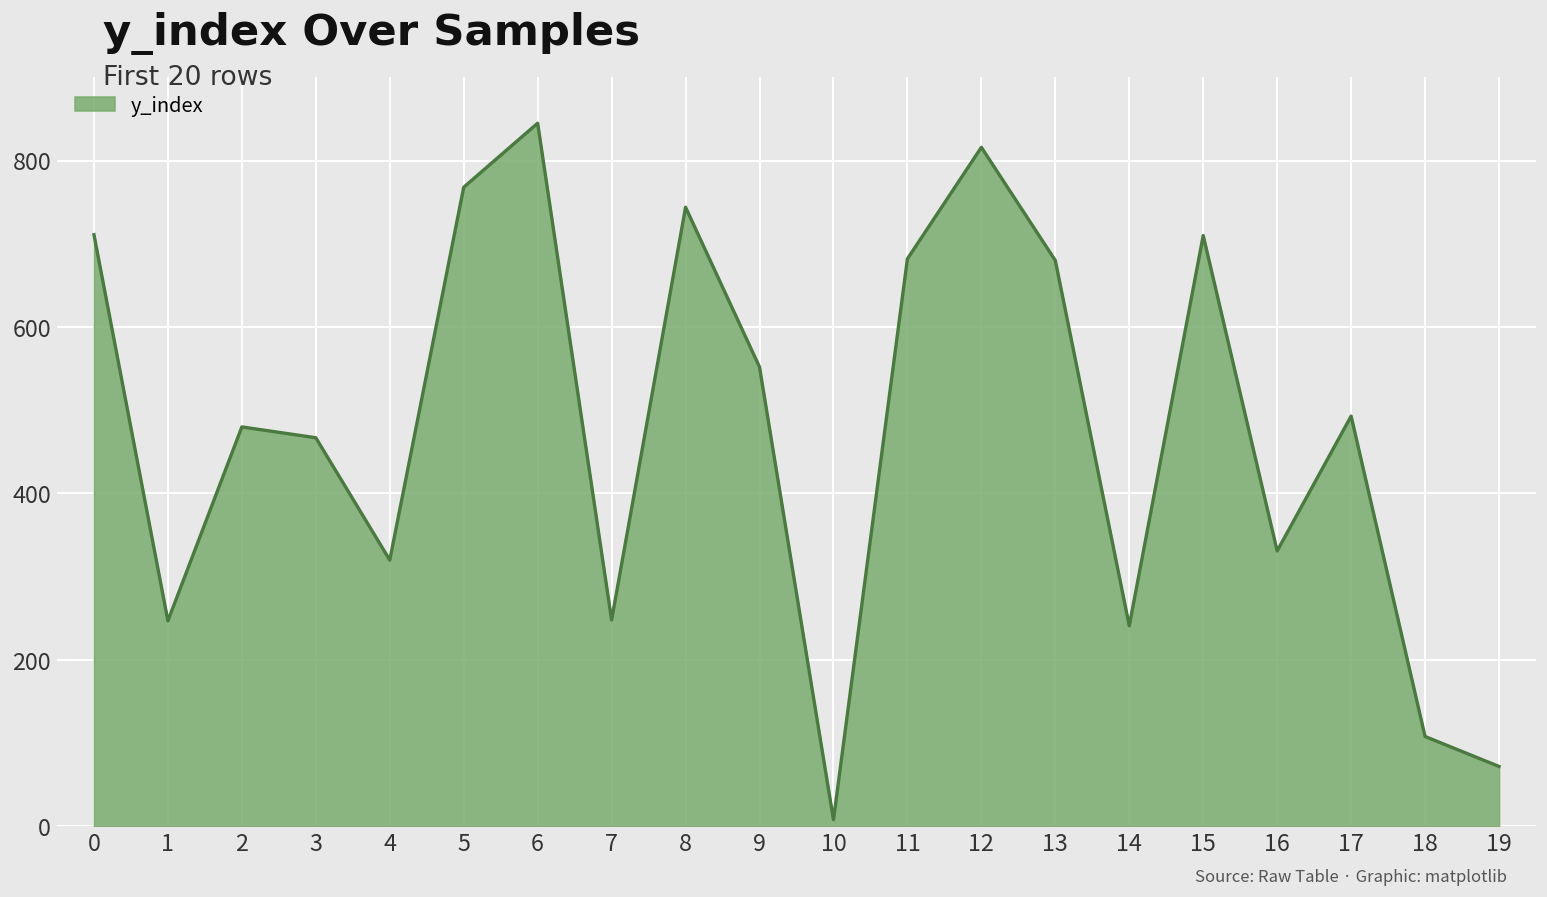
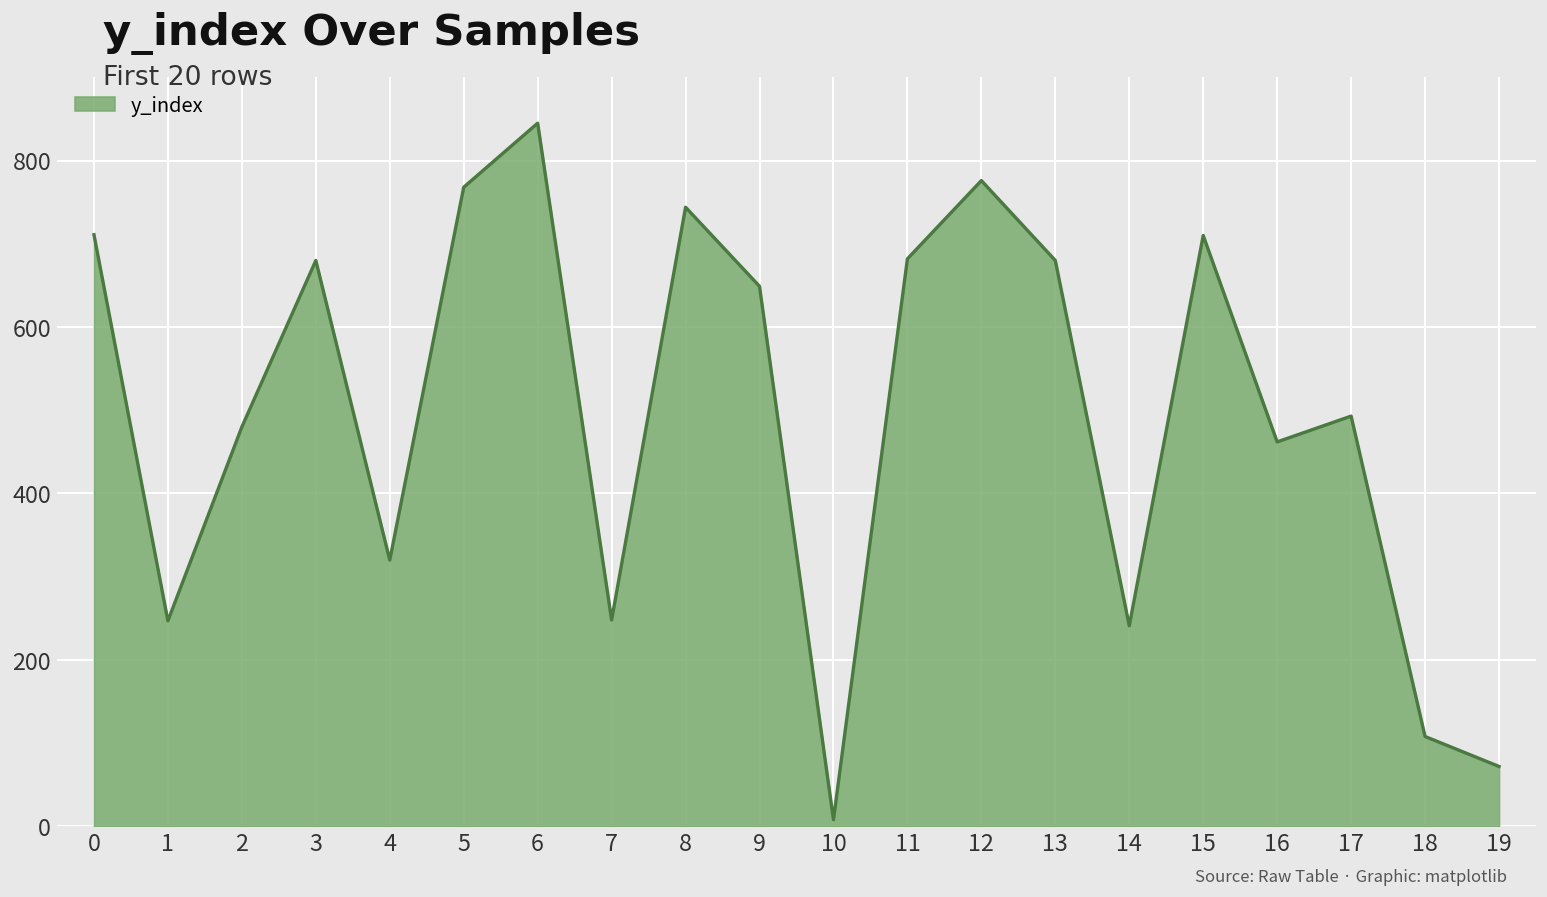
  {
    "0": 710,
    "1": 250,
    "2": 480,
-   "3": 470,
+   "3": 680,
    "4": 320,
    "5": 770,
    "6": 850,
    "7": 250,
    "8": 740,
-   "9": 550,
+   "9": 650,
    "10": 10,
    "11": 680,
-   "12": 820,
+   "12": 780,
    "13": 680,
    "14": 240,
    "15": 710,
-   "16": 330,
+   "16": 460,
    "17": 490,
    "18": 110,
    "19": 70
  }
